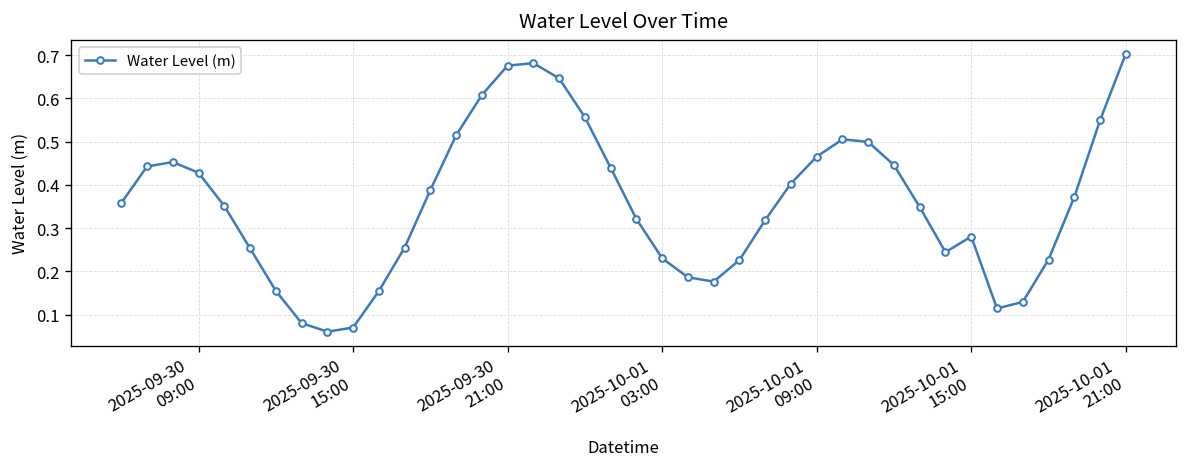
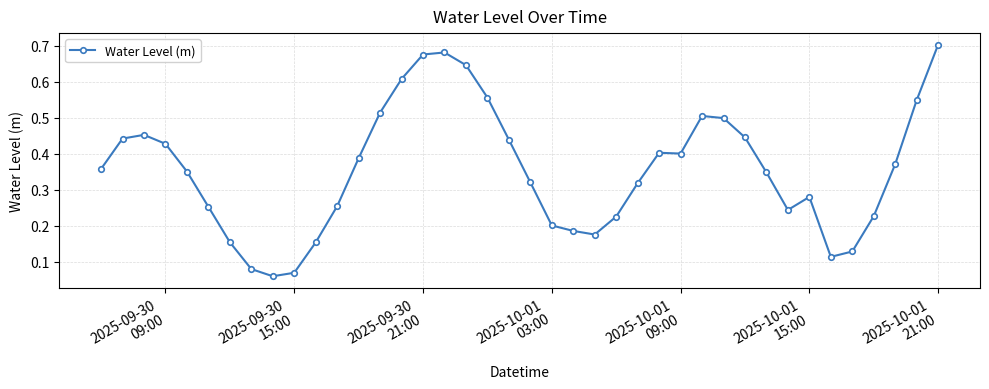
  {
    "2025-09-30 09:00": 0.43,
    "2025-09-30 15:00": 0.07,
    "2025-09-30 21:00": 0.68,
-   "2025-10-01 03:00": 0.23,
-   "2025-10-01 09:00": 0.47,
+   "2025-10-01 03:00": 0.20,
+   "2025-10-01 09:00": 0.40,
    "2025-10-01 15:00": 0.28,
    "2025-10-01 21:00": 0.70
  }
